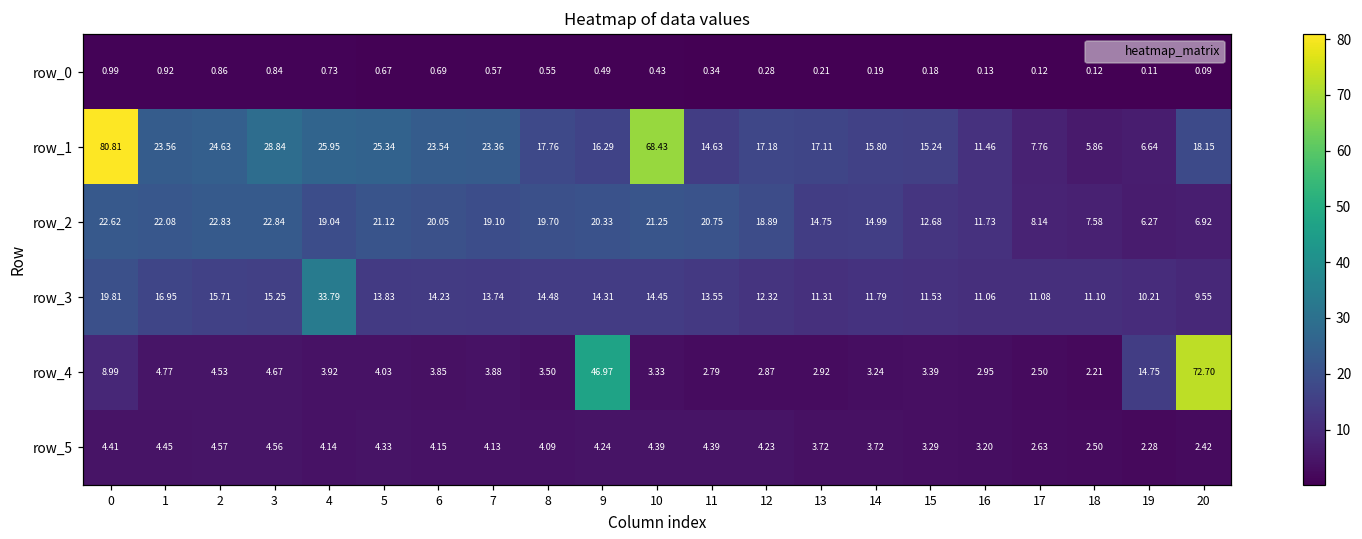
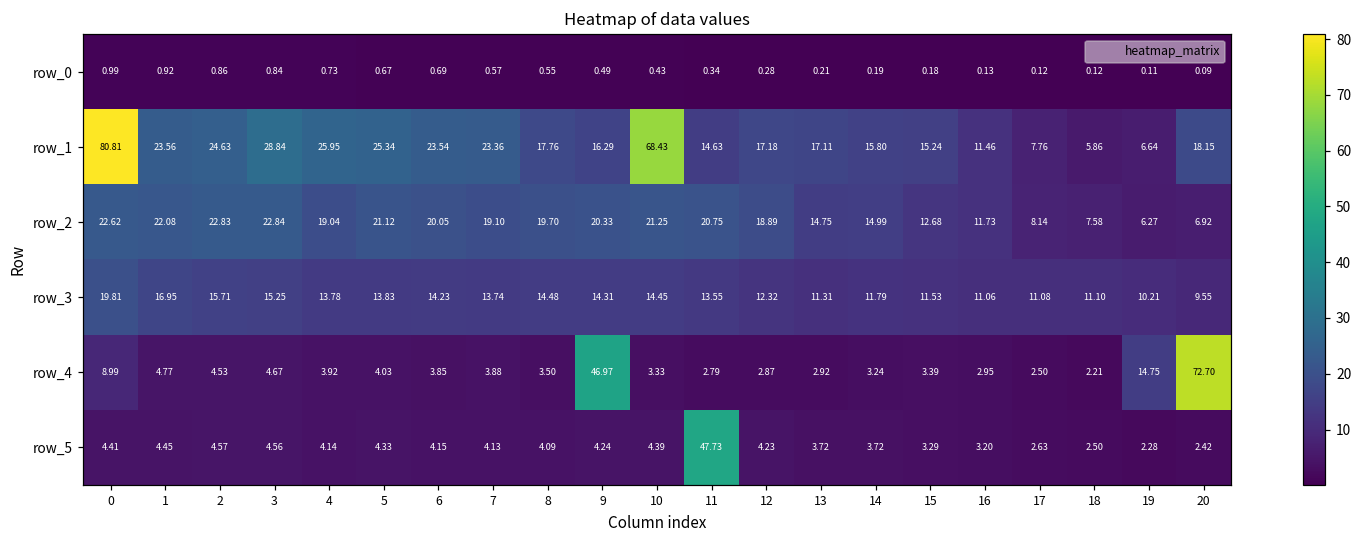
  {
    "row_0": {
      "0": 0.99,
      "1": 0.92,
      "2": 0.86,
      "3": 0.84,
      "4": 0.73,
      "5": 0.67,
      "6": 0.69,
      "7": 0.57,
      "8": 0.55,
      "9": 0.49,
      "10": 0.43,
      "11": 0.34,
      "12": 0.28,
      "13": 0.21,
      "14": 0.19,
      "15": 0.18,
      "16": 0.13,
      "17": 0.12,
      "18": 0.12,
      "19": 0.11,
      "20": 0.09
    },
    "row_1": {
      "0": 80.81,
      "1": 23.56,
      "2": 24.63,
      "3": 28.84,
      "4": 25.95,
      "5": 25.34,
      "6": 23.54,
      "7": 23.36,
      "8": 17.76,
      "9": 16.29,
      "10": 68.43,
      "11": 14.63,
      "12": 17.18,
      "13": 17.11,
      "14": 15.80,
      "15": 15.24,
      "16": 11.46,
      "17": 7.76,
      "18": 5.86,
      "19": 6.64,
      "20": 18.15
    },
    "row_2": {
      "0": 22.62,
      "1": 22.08,
      "2": 22.83,
      "3": 22.84,
      "4": 19.04,
      "5": 21.12,
      "6": 20.05,
      "7": 19.10,
      "8": 19.70,
      "9": 20.33,
      "10": 21.25,
      "11": 20.75,
      "12": 18.89,
      "13": 14.75,
      "14": 14.99,
      "15": 12.68,
      "16": 11.73,
      "17": 8.14,
      "18": 7.58,
      "19": 6.27,
      "20": 6.92
    },
    "row_3": {
      "0": 19.81,
      "1": 16.95,
      "2": 15.71,
      "3": 15.25,
-     "4": 33.79,
+     "4": 13.78,
      "5": 13.83,
      "6": 14.23,
      "7": 13.74,
      "8": 14.48,
      "9": 14.31,
      "10": 14.45,
      "11": 13.55,
      "12": 12.32,
      "13": 11.31,
      "14": 11.79,
      "15": 11.53,
      "16": 11.06,
      "17": 11.08,
      "18": 11.10,
      "19": 10.21,
      "20": 9.55
    },
    "row_4": {
      "0": 8.99,
      "1": 4.77,
      "2": 4.53,
      "3": 4.67,
      "4": 3.92,
      "5": 4.03,
      "6": 3.85,
      "7": 3.88,
      "8": 3.50,
      "9": 46.97,
      "10": 3.33,
      "11": 2.79,
      "12": 2.87,
      "13": 2.92,
      "14": 3.24,
      "15": 3.39,
      "16": 2.95,
      "17": 2.50,
      "18": 2.21,
      "19": 14.75,
      "20": 72.70
    },
    "row_5": {
      "0": 4.41,
      "1": 4.45,
      "2": 4.57,
      "3": 4.56,
      "4": 4.14,
      "5": 4.33,
      "6": 4.15,
      "7": 4.13,
      "8": 4.09,
      "9": 4.24,
      "10": 4.39,
-     "11": 4.39,
+     "11": 47.73,
      "12": 4.23,
      "13": 3.72,
      "14": 3.72,
      "15": 3.29,
      "16": 3.20,
      "17": 2.63,
      "18": 2.50,
      "19": 2.28,
      "20": 2.42
    }
  }
